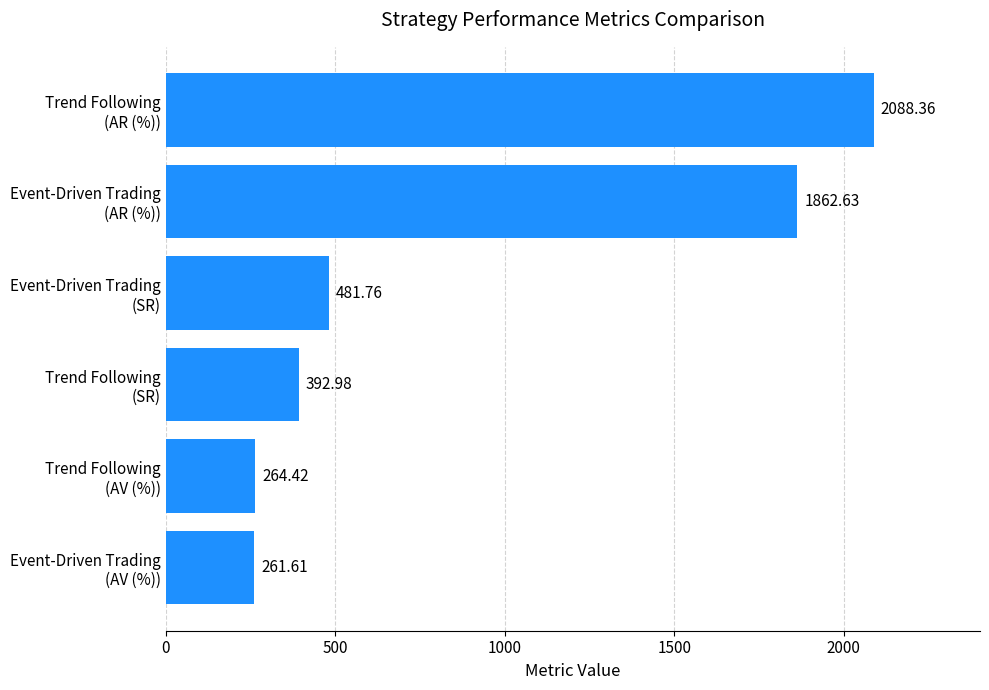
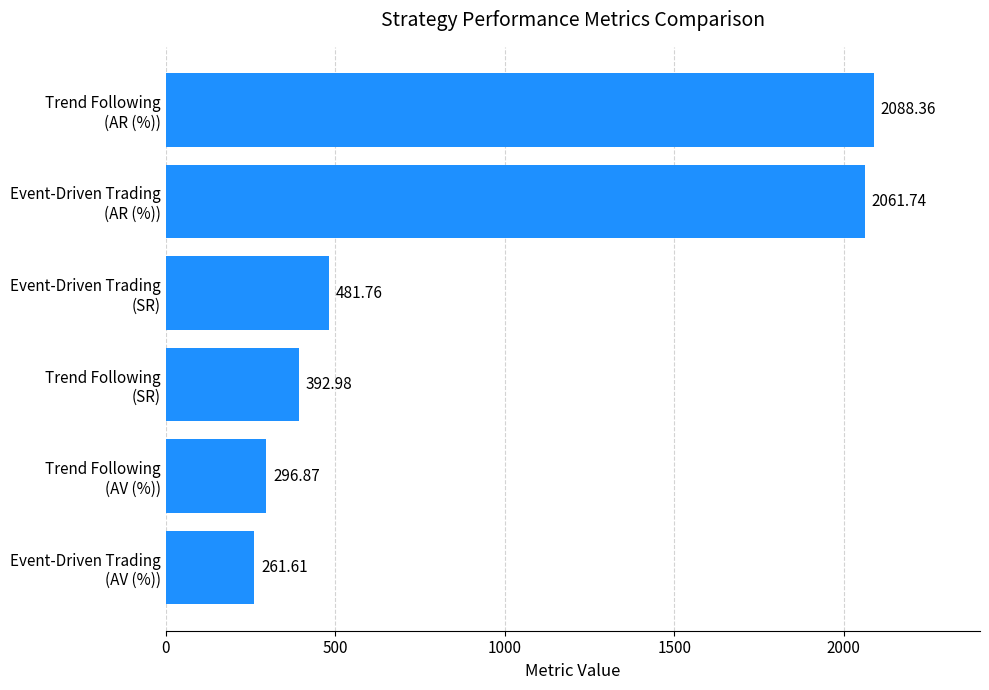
  {
    "Trend Following (AR (%))": 2088.36,
-   "Event-Driven Trading (AR (%))": 1862.63,
+   "Event-Driven Trading (AR (%))": 2061.74,
    "Event-Driven Trading (SR)": 481.76,
    "Trend Following (SR)": 392.98,
-   "Trend Following (AV (%))": 264.42,
+   "Trend Following (AV (%))": 296.87,
    "Event-Driven Trading (AV (%))": 261.61
  }
